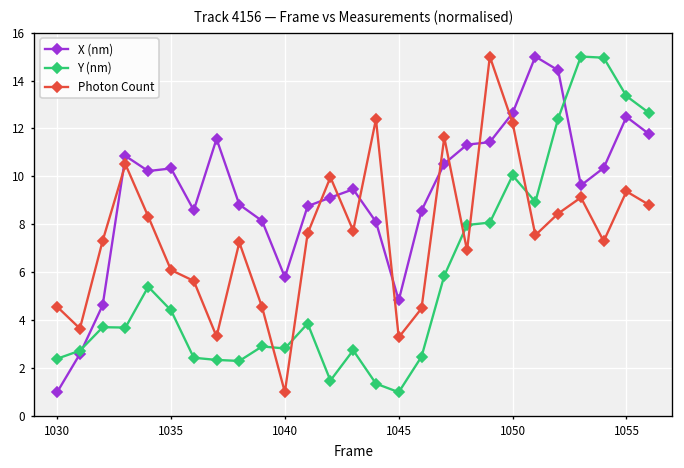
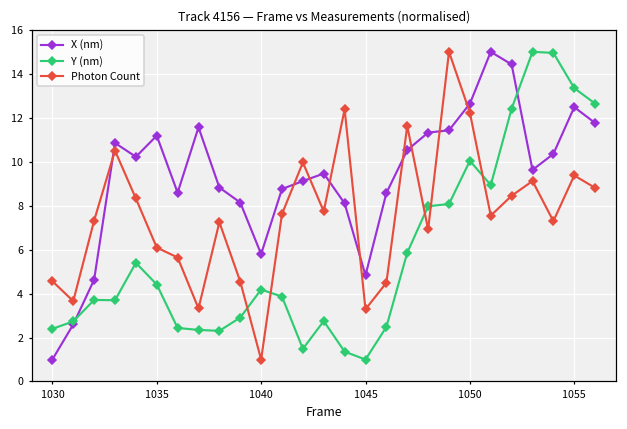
  {
    "X (nm)": {
      "1030": 1.0,
-     "1035": 10.3,
+     "1035": 11.2,
      "1040": 5.8,
      "1045": 4.8,
      "1050": 12.6,
      "1055": 12.5
    },
    "Y (nm)": {
      "1030": 2.4,
      "1035": 4.4,
-     "1040": 2.8,
+     "1040": 4.2,
      "1045": 1.0,
      "1050": 10.0,
      "1055": 13.4
    },
    "Photon Count": {
      "1030": 4.6,
      "1035": 6.1,
      "1040": 1.0,
      "1045": 3.3,
      "1050": 12.2,
      "1055": 9.4
    }
  }
